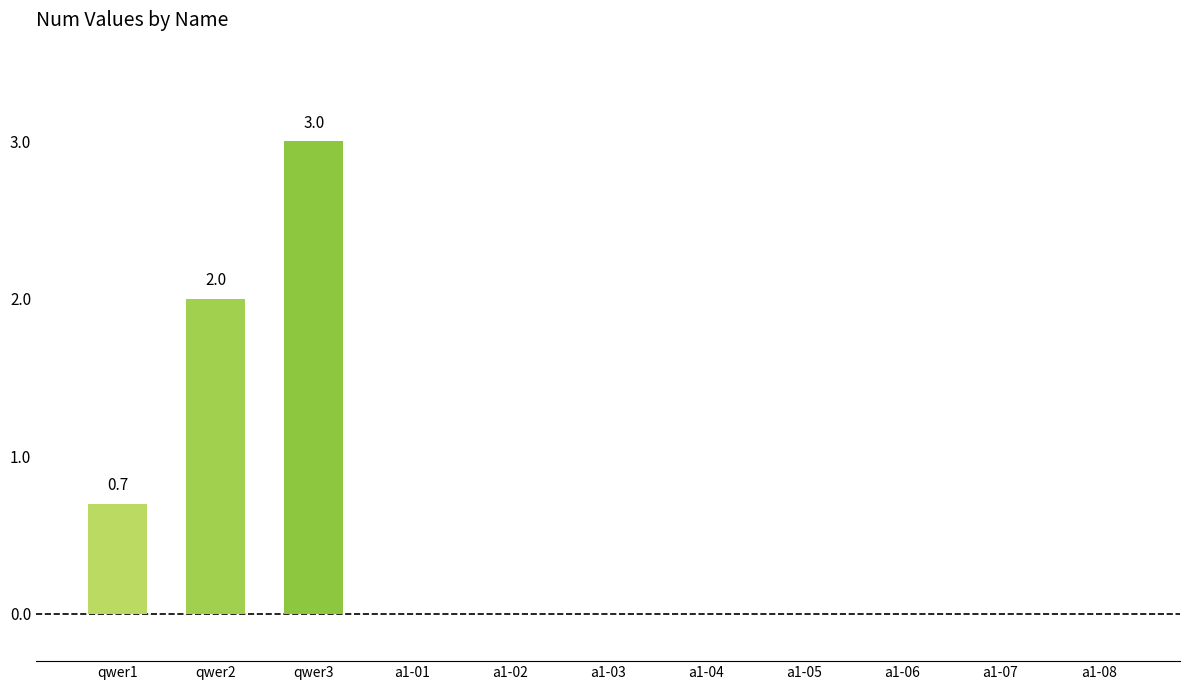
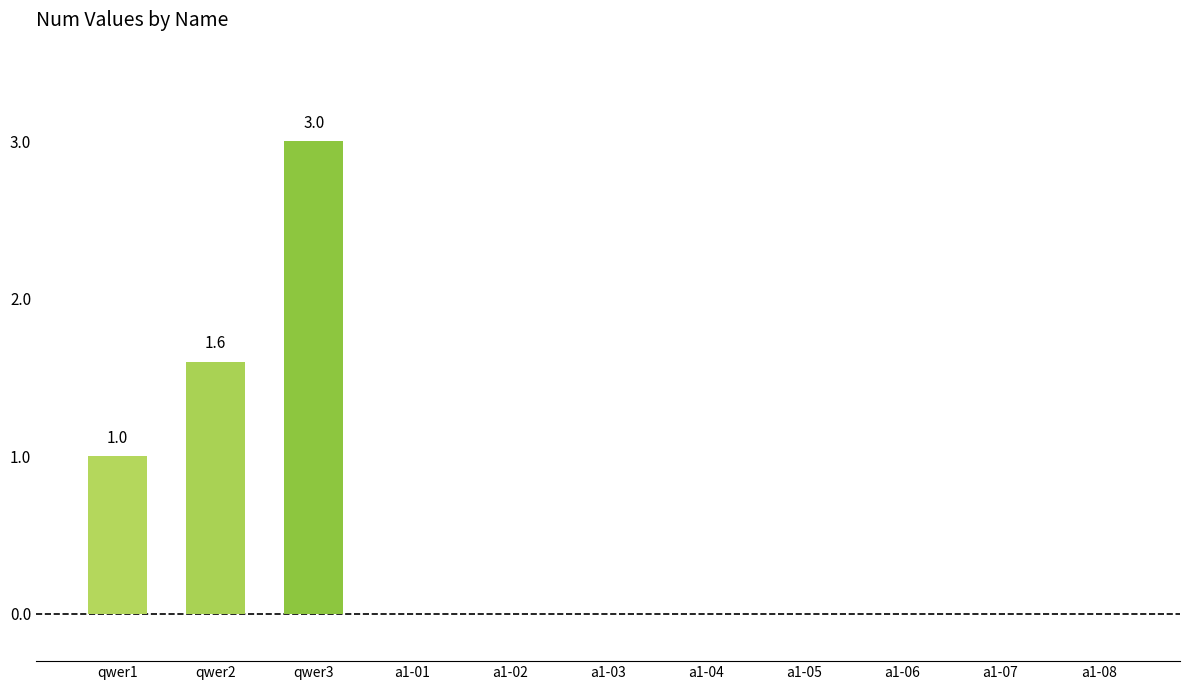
  {
-   "qwer1": 0.7,
-   "qwer2": 2.0,
+   "qwer1": 1.0,
+   "qwer2": 1.6,
    "qwer3": 3.0
  }
